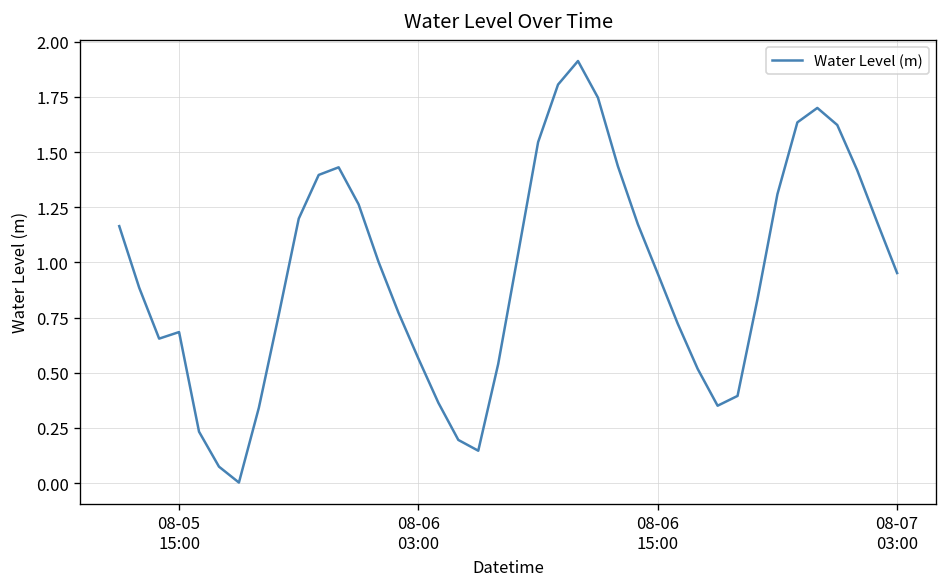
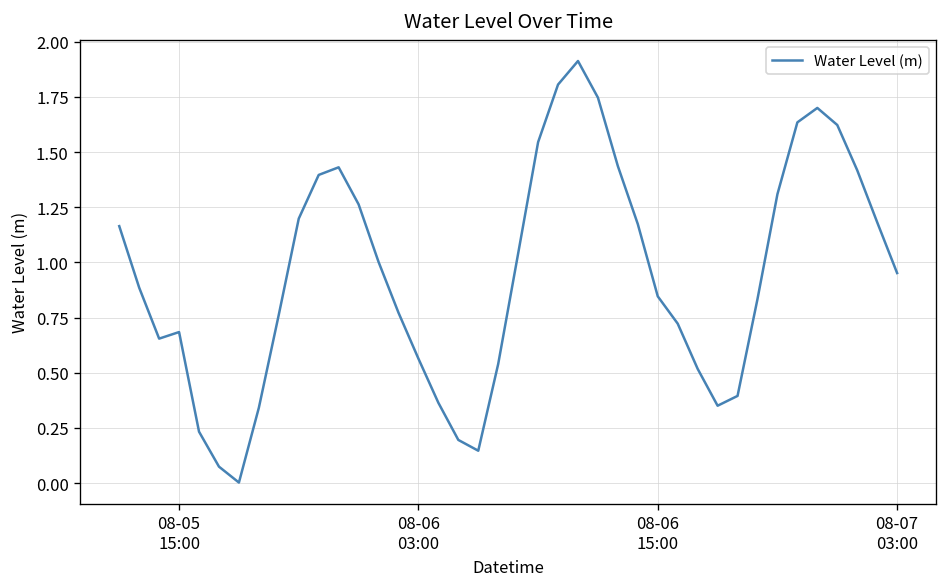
  {
    "08-05 15:00": 0.68,
    "08-06 03:00": 0.56,
-   "08-06 15:00": 0.95,
+   "08-06 15:00": 0.85,
    "08-07 03:00": 0.95
  }
